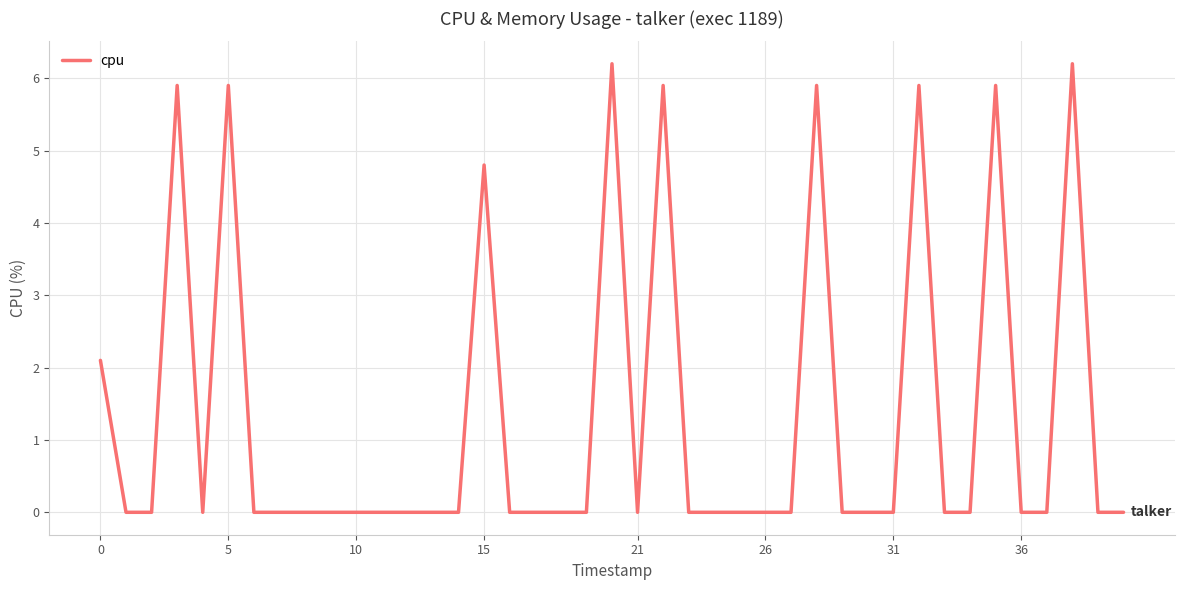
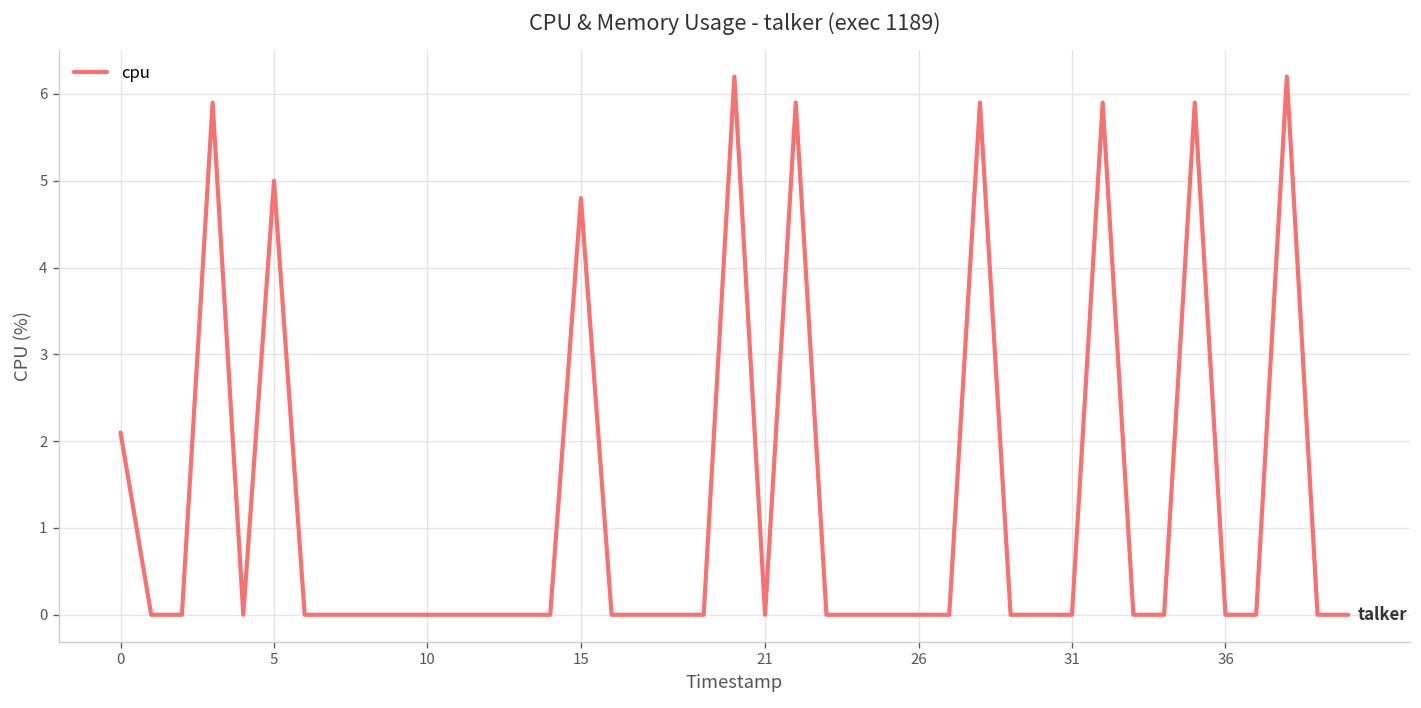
  {
    "0": 2.1,
-   "5": 5.9,
+   "5": 5.0,
    "10": 0.0,
    "15": 4.8,
    "21": 0.0,
    "26": 0.0,
    "31": 0.0,
    "36": 0.0
  }
